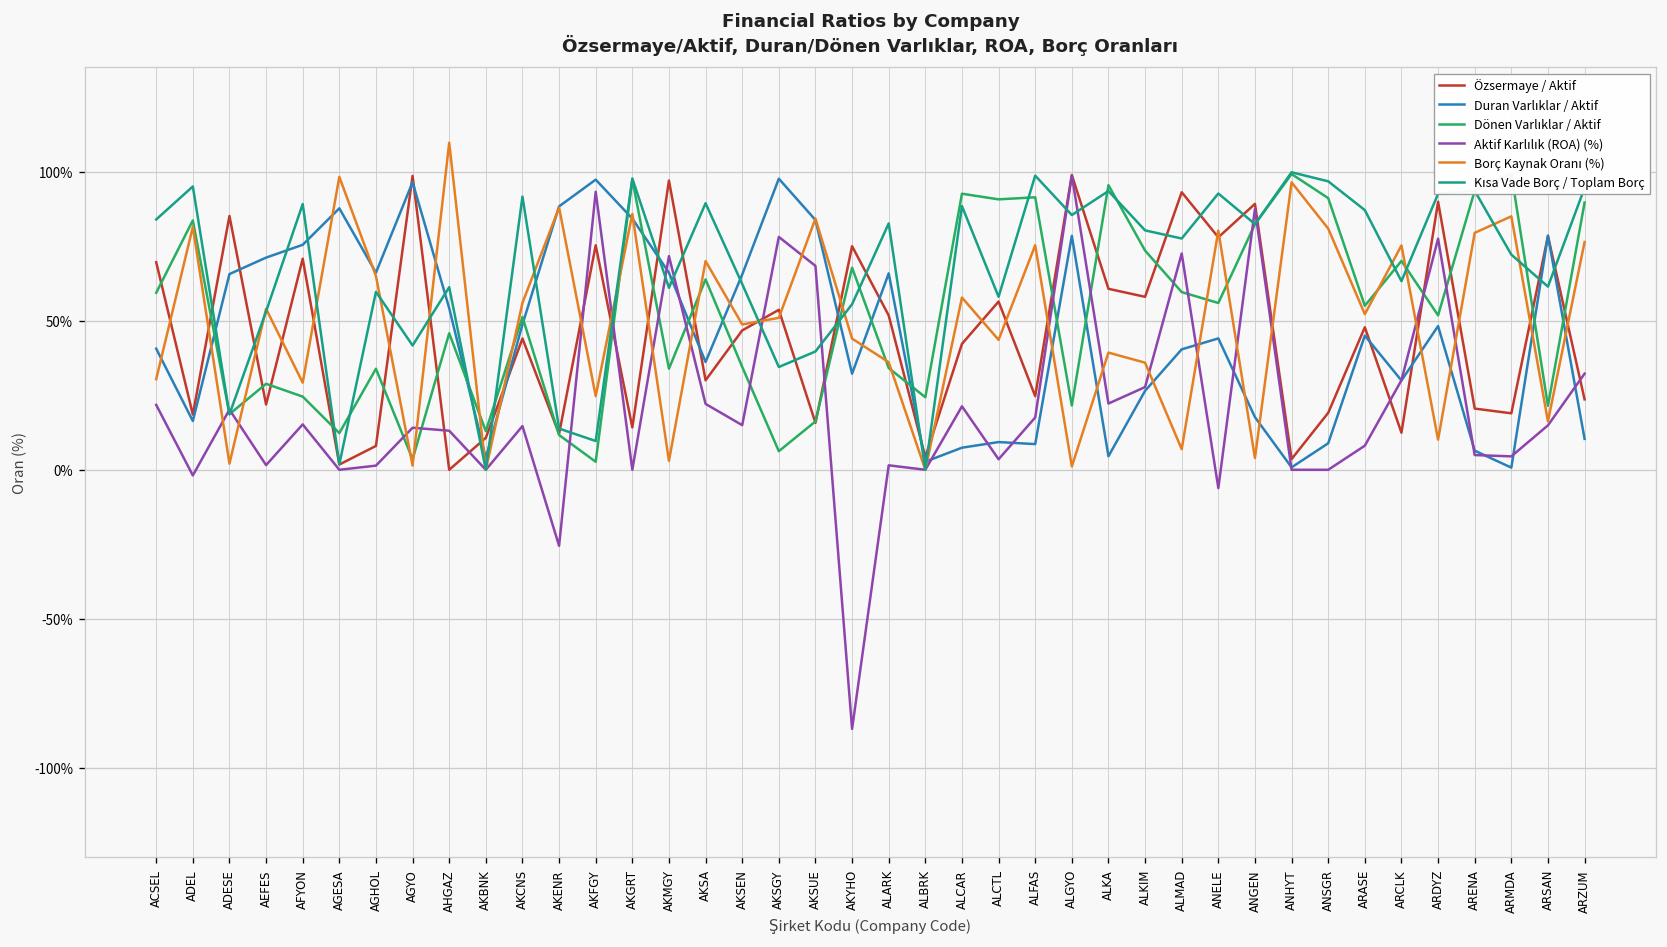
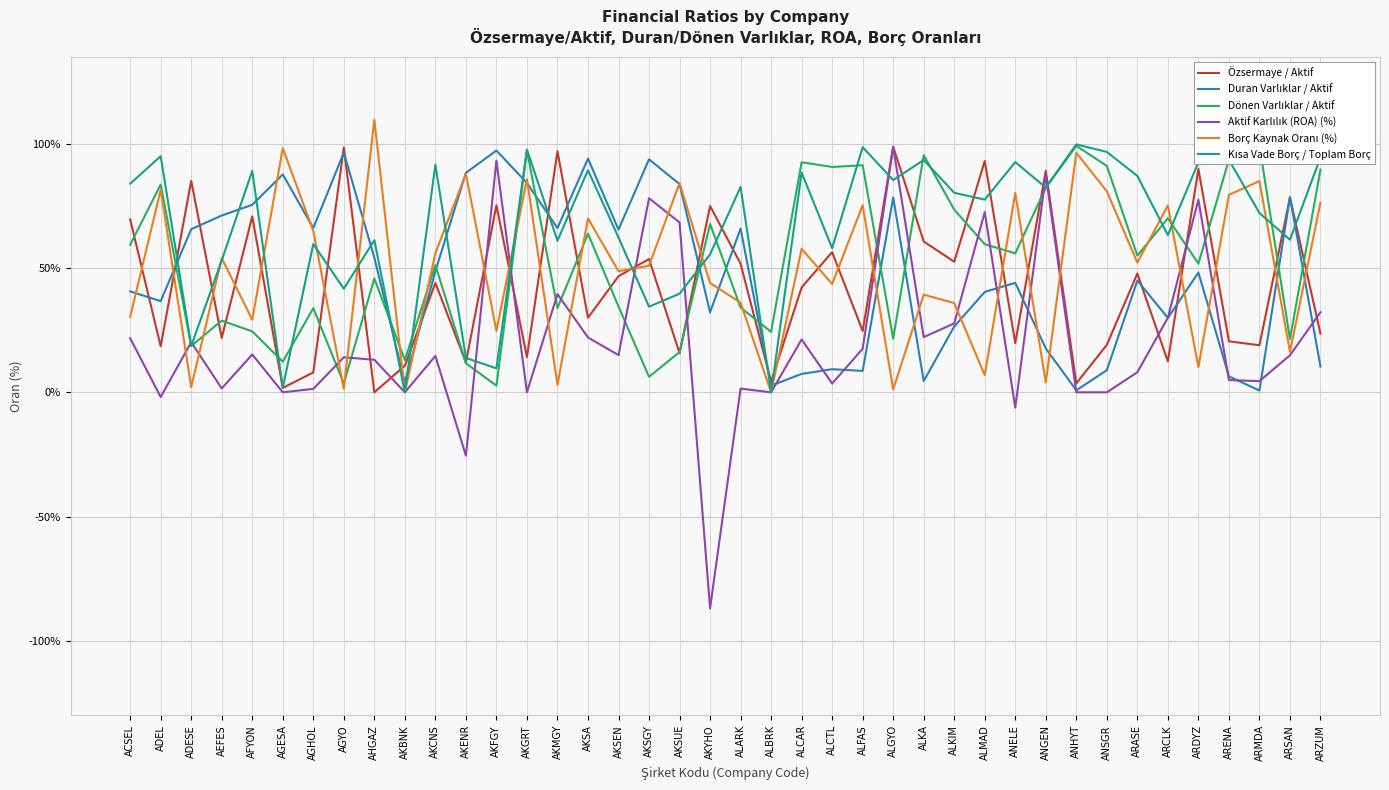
  {
    "Özsermaye / Aktif": {
      "ACSEL": "70%",
      "ADEL": "19%",
      "ADESE": "85%",
      "AEFES": "22%",
      "AFYON": "71%",
      "AGHOL": "8%",
      "AGYO": "99%",
      "AHGAZ": "0%",
      "AKBNK": "11%",
      "AKCNS": "44%",
      "AKFGY": "75%",
      "AKGRT": "14%",
      "AKMGY": "97%",
      "AKSA": "30%",
      "AKSEN": "47%",
      "AKSGY": "54%",
      "AKYHO": "75%",
      "ALARK": "52%",
      "ALBRK": "4%",
      "ALCAR": "42%",
      "ALCTL": "56%",
      "ALFAS": "25%",
      "ALKA": "61%",
-     "ALKIM": "58%",
+     "ALKIM": "53%",
      "ALMAD": "93%",
-     "ANELE": "78%",
+     "ANELE": "20%",
      "ANGEN": "89%",
      "ANHYT": "4%",
      "ANSGR": "19%",
      "ARASE": "48%",
      "ARCLK": "12%",
      "ARDYZ": "90%",
      "ARENA": "21%",
      "ARMDA": "19%",
      "ARZUM": "24%"
    },
    "Duran Varlıklar / Aktif": {
      "ACSEL": "41%",
-     "ADEL": "16%",
+     "ADEL": "37%",
      "ADESE": "66%",
      "AEFES": "71%",
      "AFYON": "75%",
      "AGESA": "88%",
      "AGHOL": "66%",
      "AGYO": "96%",
      "AHGAZ": "54%",
      "AKBNK": "4%",
      "AKCNS": "49%",
      "AKFGY": "97%",
      "AKGRT": "84%",
      "AKMGY": "66%",
-     "AKSA": "36%",
+     "AKSA": "94%",
      "AKSEN": "65%",
-     "AKSGY": "98%",
+     "AKSGY": "94%",
      "AKYHO": "32%",
      "ALARK": "66%",
      "ALBRK": "3%",
      "ALCAR": "7%",
      "ALCTL": "9%",
      "ALFAS": "9%",
      "ALGYO": "78%",
      "ALKA": "5%",
      "ALKIM": "26%",
      "ALMAD": "40%",
      "ANELE": "44%",
      "ANGEN": "18%",
      "ANSGR": "9%",
      "ARASE": "45%",
      "ARDYZ": "48%",
      "ARENA": "6%",
      "ARMDA": "1%",
      "ARZUM": "10%"
    },
    "Aktif Karlılık (ROA) (%)": {
      "ACSEL": "22%",
      "ADEL": "-2%",
      "ADESE": "20%",
      "AEFES": "2%",
      "AFYON": "15%",
      "AGESA": "0%",
      "AGHOL": "1%",
      "AGYO": "14%",
      "AHGAZ": "13%",
      "AKCNS": "15%",
      "AKENR": "-26%",
      "AKFGY": "93%",
      "AKGRT": "0%",
-     "AKMGY": "72%",
+     "AKMGY": "40%",
      "AKSA": "22%",
      "AKSEN": "15%",
      "AKSGY": "78%",
      "AKSUE": "68%",
      "AKYHO": "-87%",
      "ALARK": "2%",
      "ALCAR": "21%",
      "ALCTL": "4%",
      "ALFAS": "18%",
      "ALKA": "22%",
      "ALKIM": "28%",
      "ALMAD": "73%",
      "ANELE": "-6%",
      "ANGEN": "87%",
      "ANSGR": "0%",
      "ARASE": "8%",
      "ARDYZ": "78%",
      "ARENA": "5%",
      "ARMDA": "5%",
      "ARSAN": "15%",
      "ARZUM": "32%"
    },
    "Borç Kaynak Oranı (%)": {
      "ACSEL": "30%",
      "ADEL": "81%",
      "ADESE": "2%",
      "AFYON": "29%",
      "AGESA": "98%",
      "AGHOL": "65%",
      "AGYO": "1%",
      "AHGAZ": "110%",
      "AKCNS": "56%",
      "AKFGY": "25%",
      "AKGRT": "86%",
      "AKMGY": "3%",
      "AKSA": "70%",
      "AKSEN": "49%",
      "AKSGY": "51%",
      "AKYHO": "44%",
      "ALARK": "36%",
      "ALCAR": "58%",
      "ALCTL": "44%",
      "ALFAS": "75%",
      "ALGYO": "1%",
      "ALKA": "39%",
      "ALKIM": "36%",
      "ALMAD": "7%",
      "ANELE": "80%",
      "ANGEN": "4%",
      "ANHYT": "96%",
      "ANSGR": "81%",
      "ARASE": "52%",
      "ARCLK": "75%",
      "ARDYZ": "10%",
      "ARENA": "79%",
      "ARMDA": "85%",
      "ARSAN": "16%",
      "ARZUM": "76%"
    }
  }
